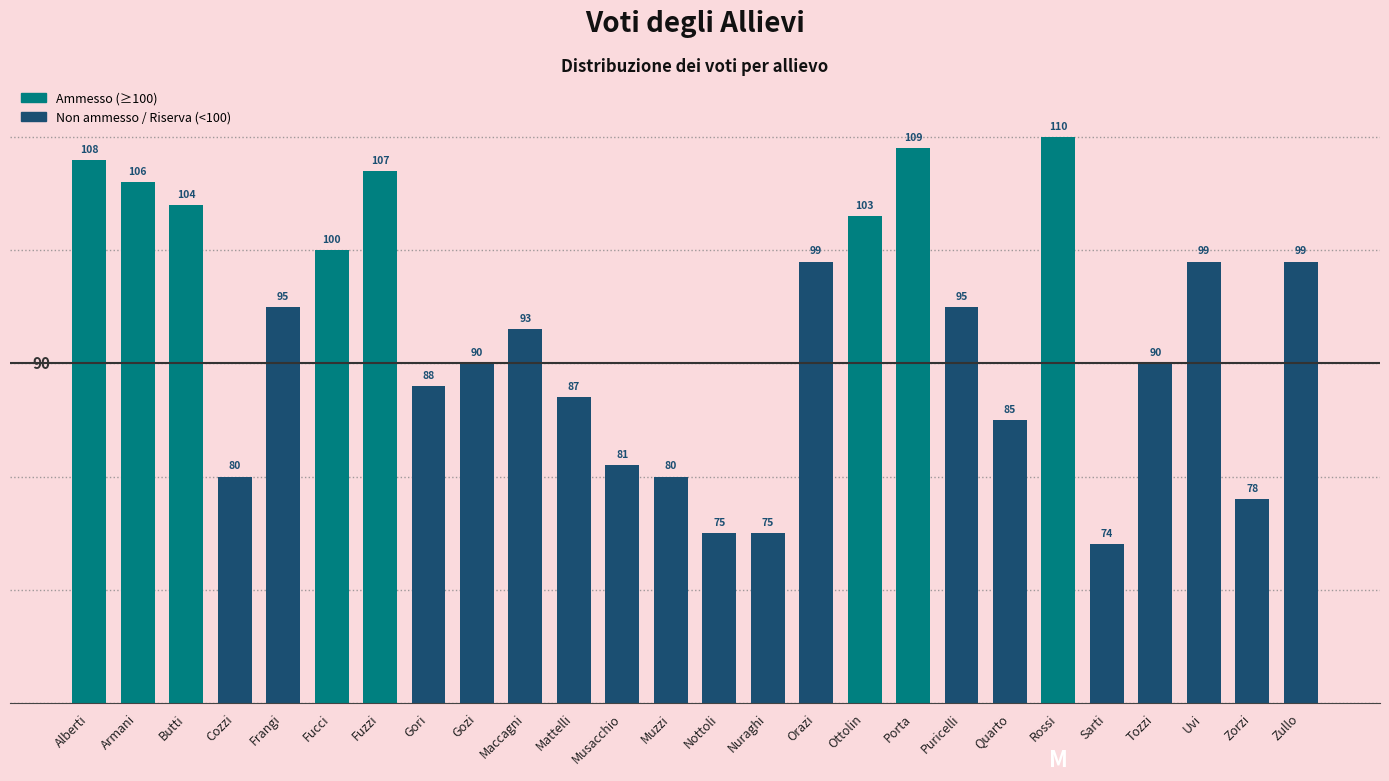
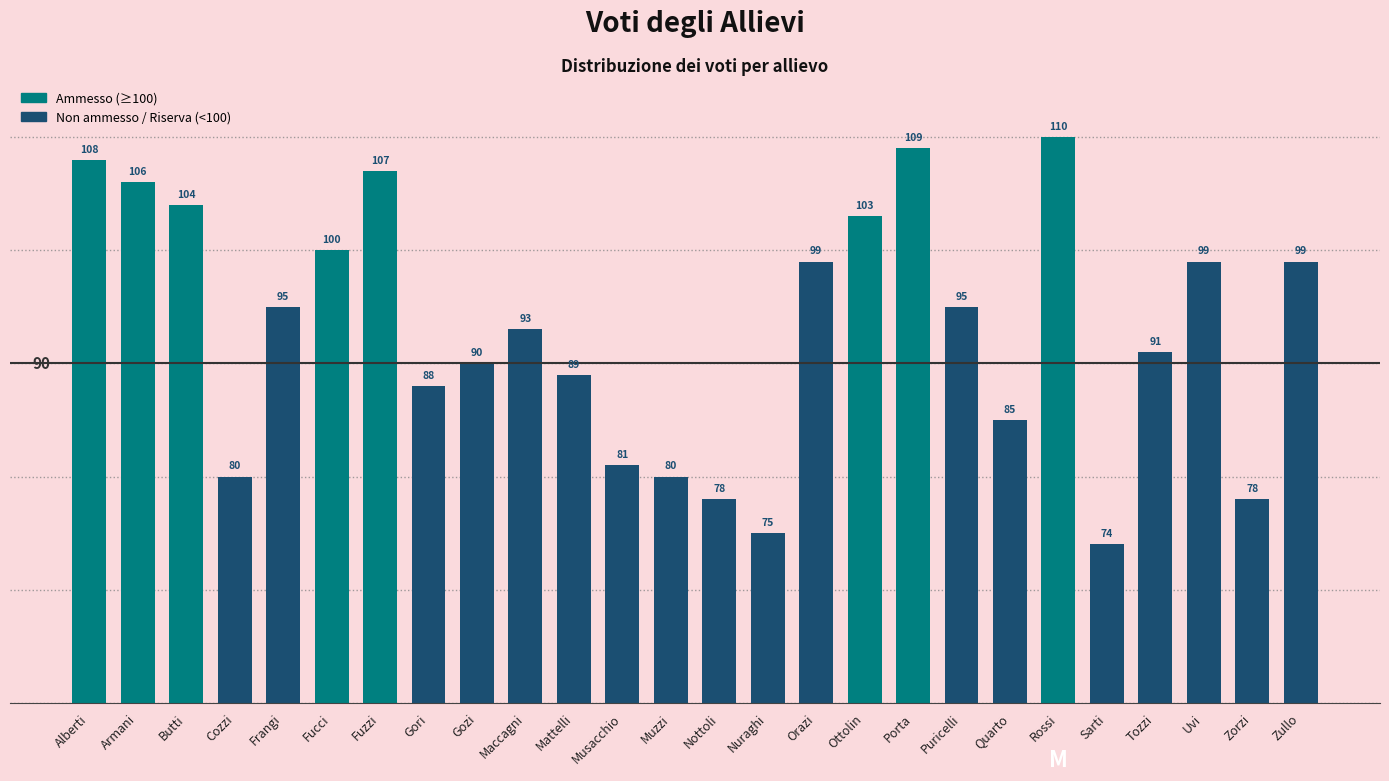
  {
    "Alberti": 108,
    "Armani": 106,
    "Butti": 104,
    "Cozzi": 80,
    "Frangi": 95,
    "Fucci": 100,
    "Fuzzi": 107,
    "Gori": 88,
    "Gozi": 90,
    "Maccagni": 93,
-   "Mattelli": 87,
+   "Mattelli": 89,
    "Musacchio": 81,
    "Muzzi": 80,
-   "Nottoli": 75,
+   "Nottoli": 78,
    "Nuraghi": 75,
    "Orazi": 99,
    "Ottolin": 103,
    "Porta": 109,
    "Puricelli": 95,
    "Quarto": 85,
    "Rossi": 110,
    "Sarti": 74,
-   "Tozzi": 90,
+   "Tozzi": 91,
    "Uvi": 99,
    "Zorzi": 78,
    "Zullo": 99
  }
